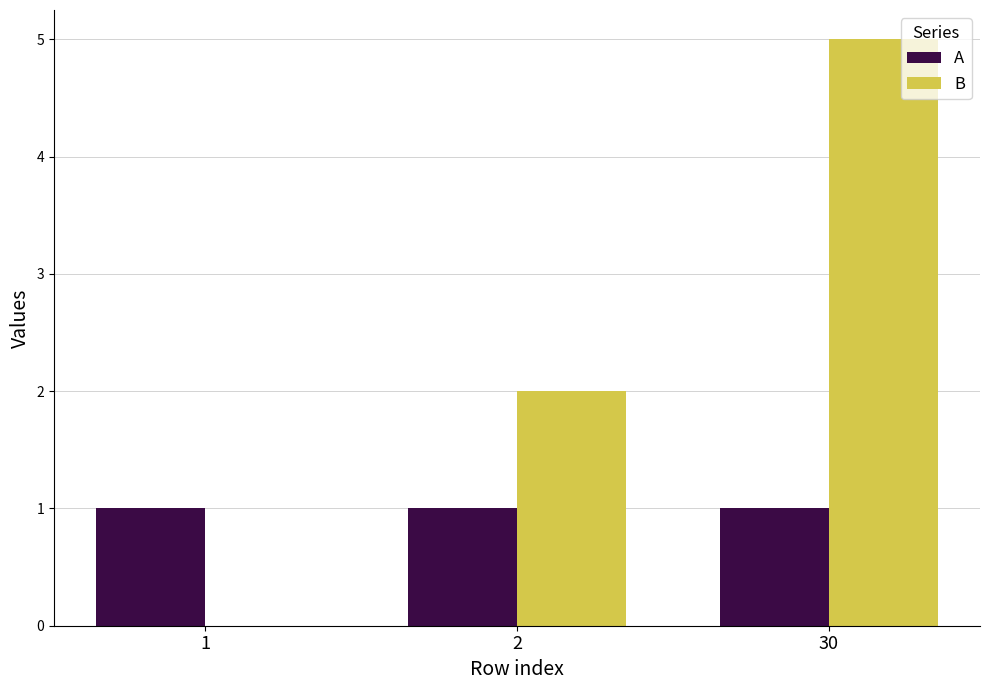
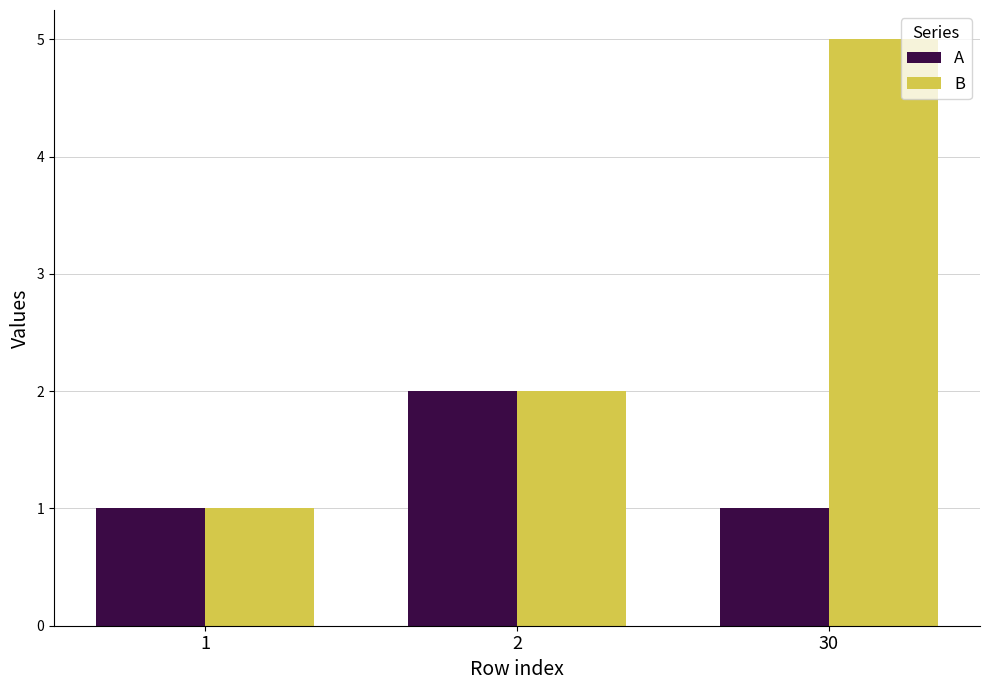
  {
    "A": {
      "1": 1,
-     "2": 1,
+     "2": 2,
      "30": 1
    },
    "B": {
-     "1": 0,
+     "1": 1,
      "2": 2,
      "30": 5
    }
  }
